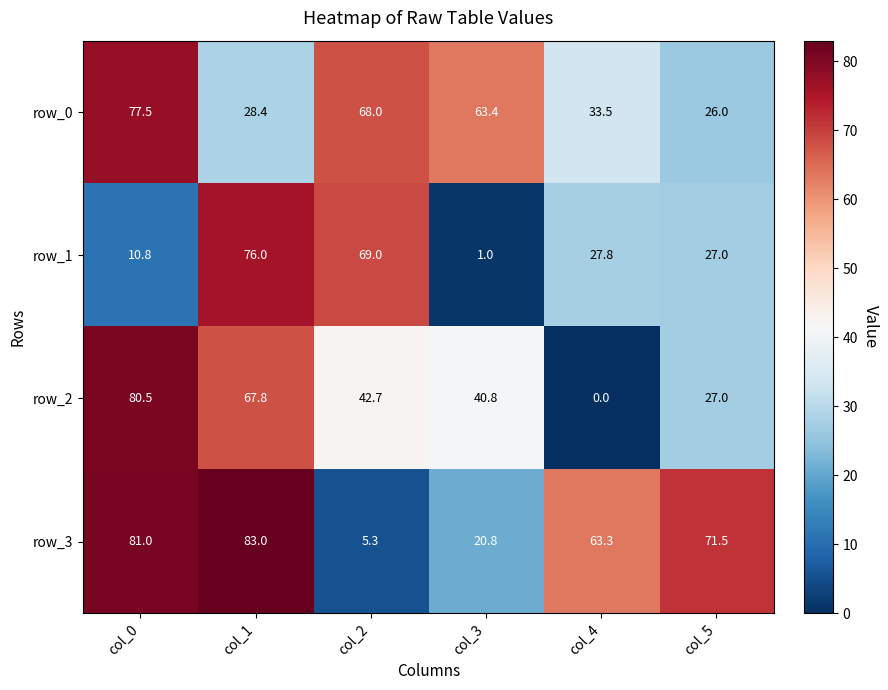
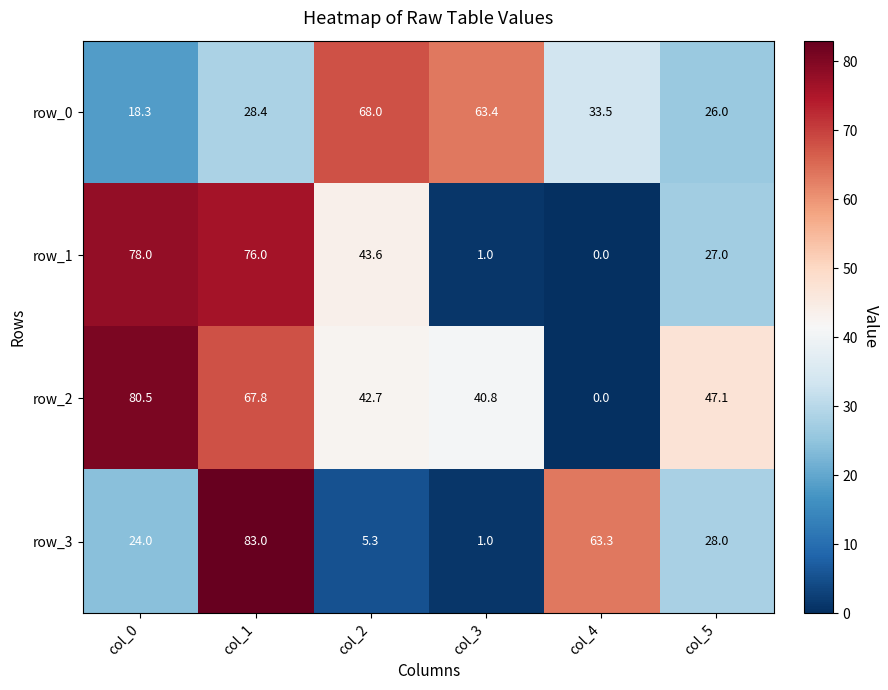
  {
    "row_0": {
-     "col_0": 77.5,
+     "col_0": 18.3,
      "col_1": 28.4,
      "col_2": 68.0,
      "col_3": 63.4,
      "col_4": 33.5,
      "col_5": 26.0
    },
    "row_1": {
-     "col_0": 10.8,
+     "col_0": 78.0,
      "col_1": 76.0,
-     "col_2": 69.0,
+     "col_2": 43.6,
      "col_3": 1.0,
-     "col_4": 27.8,
+     "col_4": 0.0,
      "col_5": 27.0
    },
    "row_2": {
      "col_0": 80.5,
      "col_1": 67.8,
      "col_2": 42.7,
      "col_3": 40.8,
      "col_4": 0.0,
-     "col_5": 27.0
+     "col_5": 47.1
    },
    "row_3": {
-     "col_0": 81.0,
+     "col_0": 24.0,
      "col_1": 83.0,
      "col_2": 5.3,
-     "col_3": 20.8,
+     "col_3": 1.0,
      "col_4": 63.3,
-     "col_5": 71.5
+     "col_5": 28.0
    }
  }
